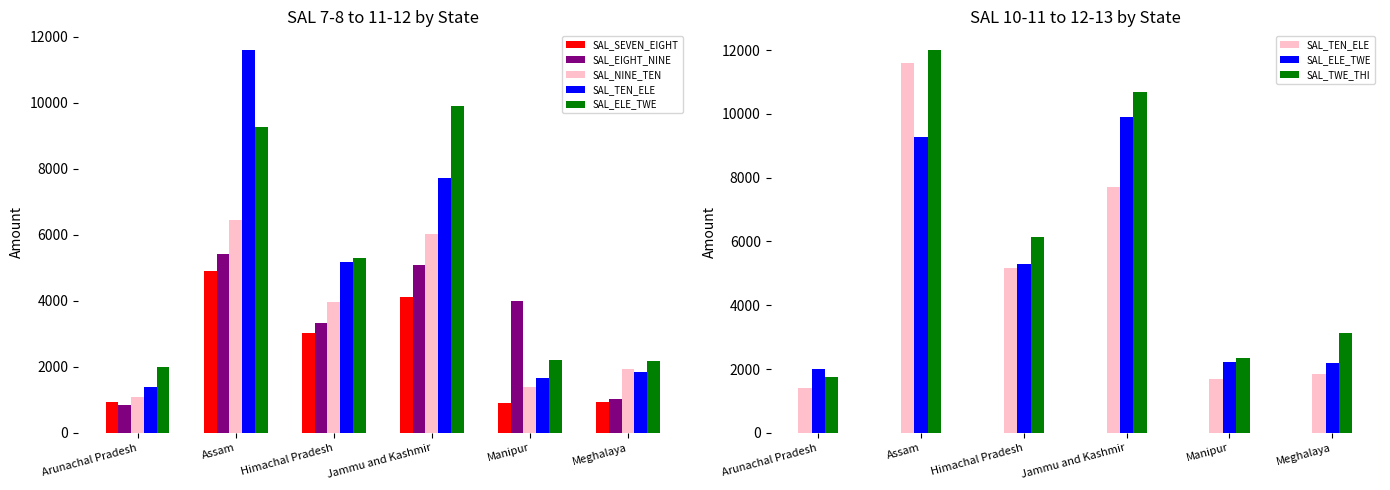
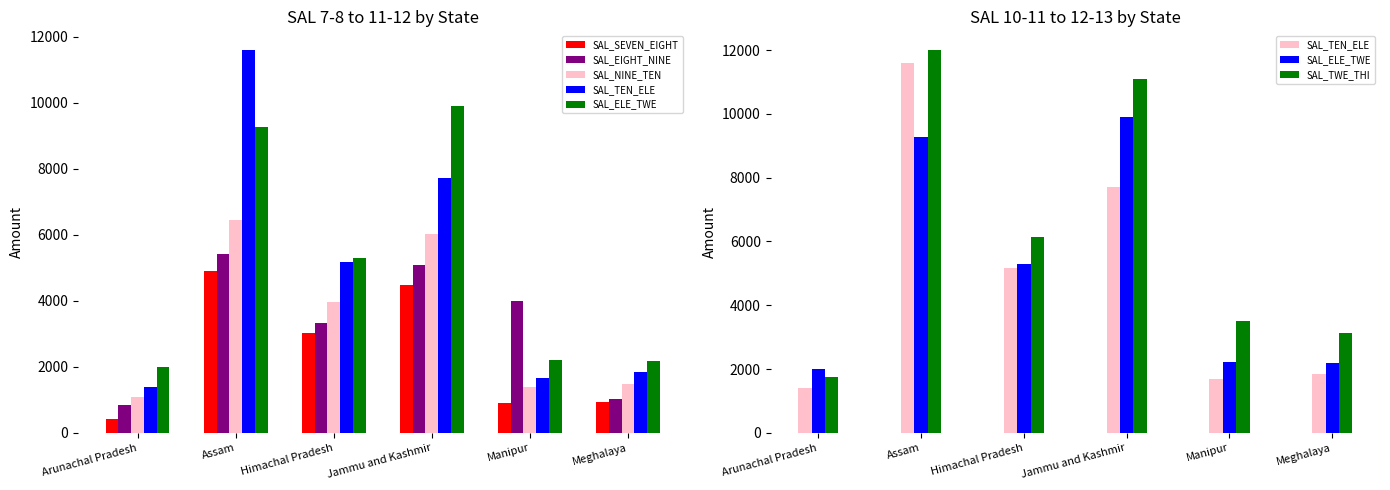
  {
    "SAL 7-8 to 11-12 by State": {
      "SAL_SEVEN_EIGHT": {
-       "Arunachal Pradesh": 900,
+       "Arunachal Pradesh": 400,
        "Assam": 4900,
        "Himachal Pradesh": 3000,
-       "Jammu and Kashmir": 4100,
+       "Jammu and Kashmir": 4500,
        "Manipur": 900,
        "Meghalaya": 900
      },
      "SAL_EIGHT_NINE": {
        "Arunachal Pradesh": 800,
        "Assam": 5400,
        "Himachal Pradesh": 3300,
        "Jammu and Kashmir": 5100,
        "Manipur": 4000,
        "Meghalaya": 1000
      },
      "SAL_NINE_TEN": {
        "Arunachal Pradesh": 1100,
        "Assam": 6500,
        "Himachal Pradesh": 4000,
        "Jammu and Kashmir": 6000,
        "Manipur": 1400,
-       "Meghalaya": 1900
+       "Meghalaya": 1500
      }
    },
    "SAL 10-11 to 12-13 by State": {
      "SAL_TEN_ELE": {
        "Arunachal Pradesh": 1400,
        "Assam": 11600,
        "Himachal Pradesh": 5200,
        "Jammu and Kashmir": 7700,
        "Manipur": 1700,
        "Meghalaya": 1900
      },
      "SAL_ELE_TWE": {
        "Arunachal Pradesh": 2000,
        "Assam": 9300,
        "Himachal Pradesh": 5300,
        "Jammu and Kashmir": 9900,
        "Manipur": 2200,
        "Meghalaya": 2200
      },
      "SAL_TWE_THI": {
        "Arunachal Pradesh": 1800,
        "Assam": 12000,
        "Himachal Pradesh": 6100,
-       "Jammu and Kashmir": 10700,
-       "Manipur": 2400,
+       "Jammu and Kashmir": 11100,
+       "Manipur": 3500,
        "Meghalaya": 3100
      }
    }
  }
